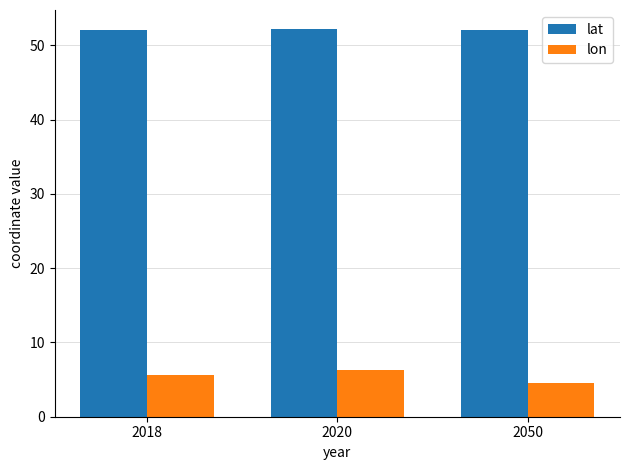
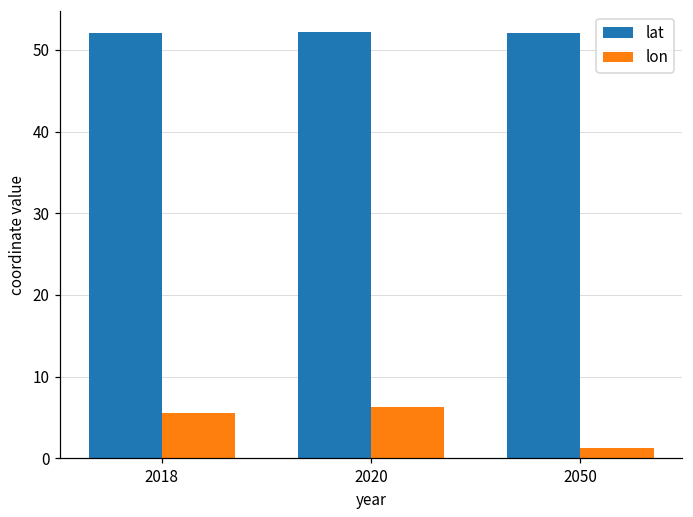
  {
    "lat": {
      "2018": 52,
      "2020": 52,
      "2050": 52
    },
    "lon": {
      "2018": 6,
      "2020": 6,
-     "2050": 4
+     "2050": 1
    }
  }
